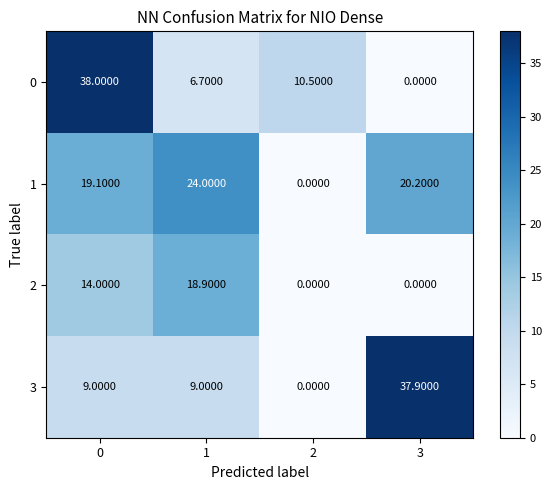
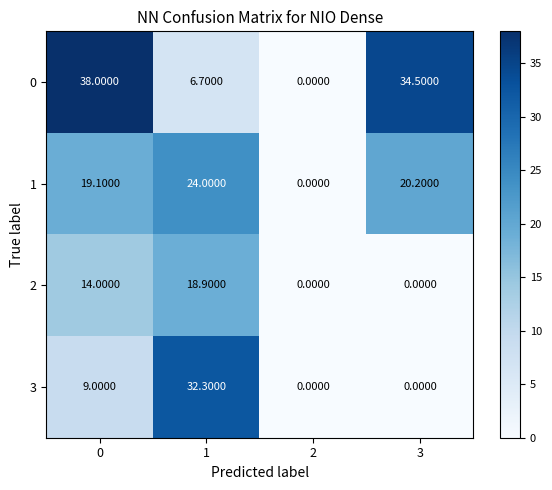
  {
    "0": {
      "0": 38.0000,
      "1": 6.7000,
-     "2": 10.5000,
-     "3": 0.0000
+     "2": 0.0000,
+     "3": 34.5000
    },
    "1": {
      "0": 19.1000,
      "1": 24.0000,
      "2": 0.0000,
      "3": 20.2000
    },
    "2": {
      "0": 14.0000,
      "1": 18.9000,
      "2": 0.0000,
      "3": 0.0000
    },
    "3": {
      "0": 9.0000,
-     "1": 9.0000,
+     "1": 32.3000,
      "2": 0.0000,
-     "3": 37.9000
+     "3": 0.0000
    }
  }
